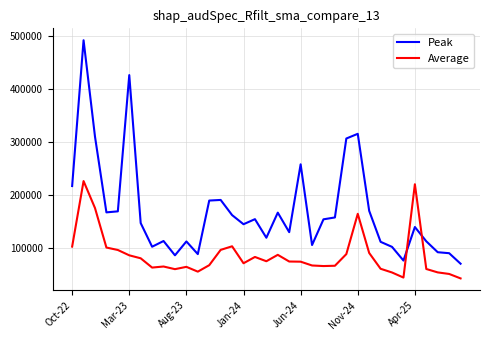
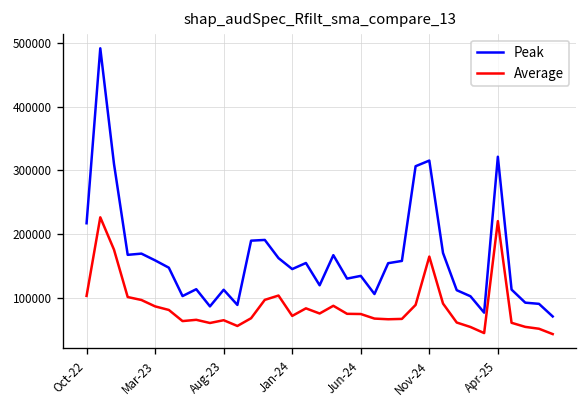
  {
    "Peak": {
      "Oct-22": 220000,
-     "Mar-23": 430000,
+     "Mar-23": 160000,
      "Aug-23": 110000,
      "Jan-24": 140000,
-     "Jun-24": 260000,
+     "Jun-24": 130000,
      "Nov-24": 320000,
-     "Apr-25": 140000
+     "Apr-25": 320000
    },
    "Average": {
      "Oct-22": 100000,
      "Mar-23": 90000,
      "Aug-23": 60000,
      "Jan-24": 70000,
      "Jun-24": 70000,
      "Nov-24": 160000,
      "Apr-25": 220000
    }
  }
